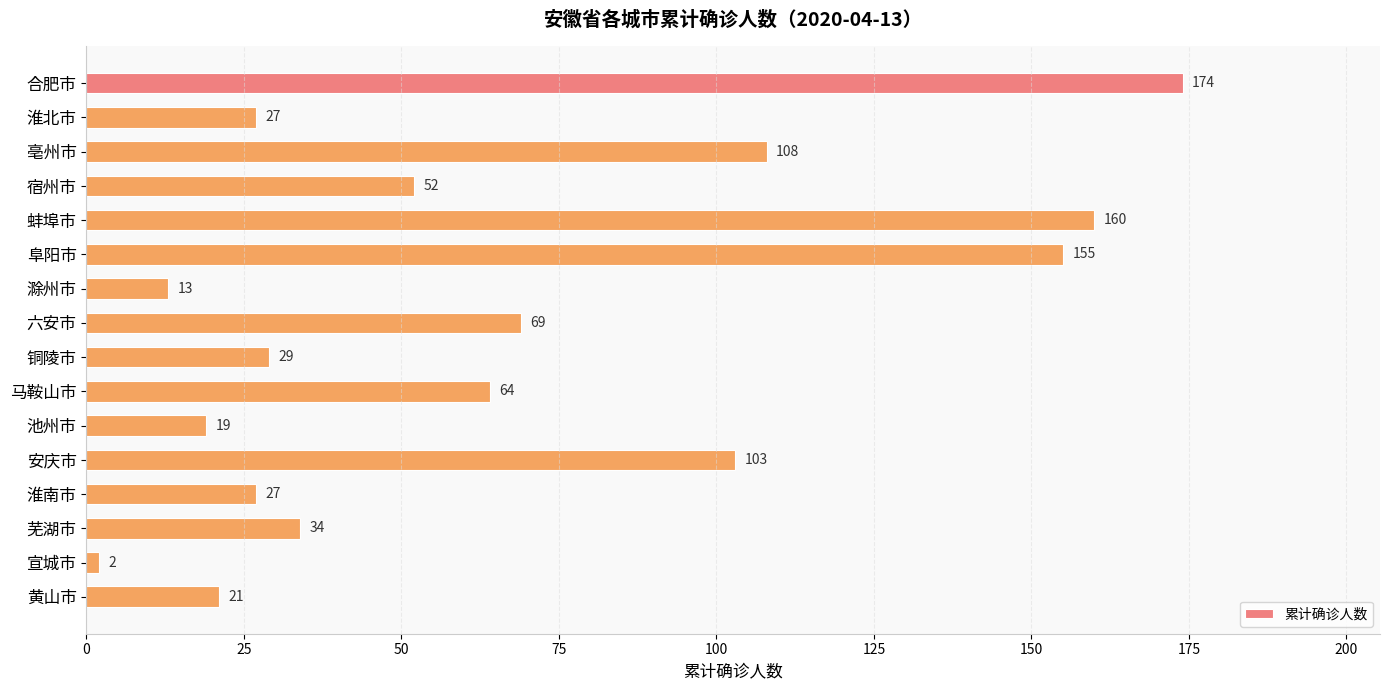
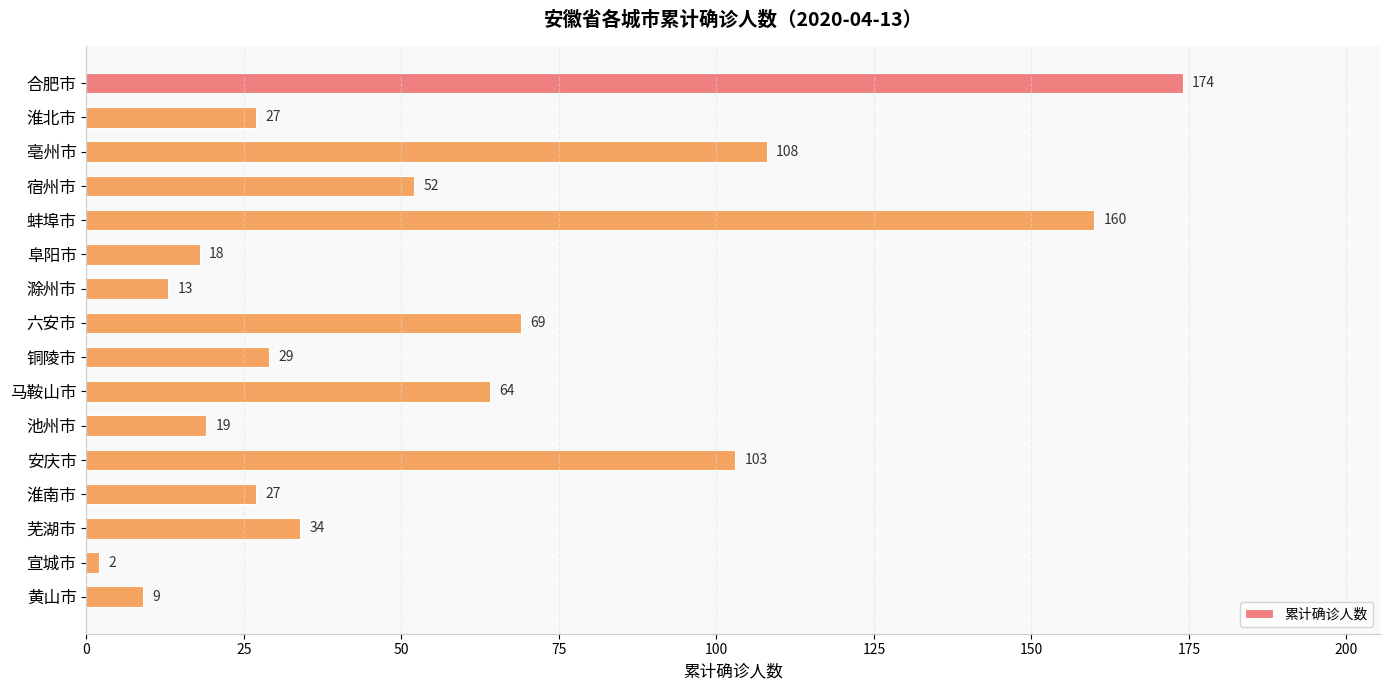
  {
    "合肥市": 174,
    "淮北市": 27,
    "亳州市": 108,
    "宿州市": 52,
    "蚌埠市": 160,
-   "阜阳市": 155,
+   "阜阳市": 18,
    "滁州市": 13,
    "六安市": 69,
    "铜陵市": 29,
    "马鞍山市": 64,
    "池州市": 19,
    "安庆市": 103,
    "淮南市": 27,
    "芜湖市": 34,
    "宣城市": 2,
-   "黄山市": 21
+   "黄山市": 9
  }
